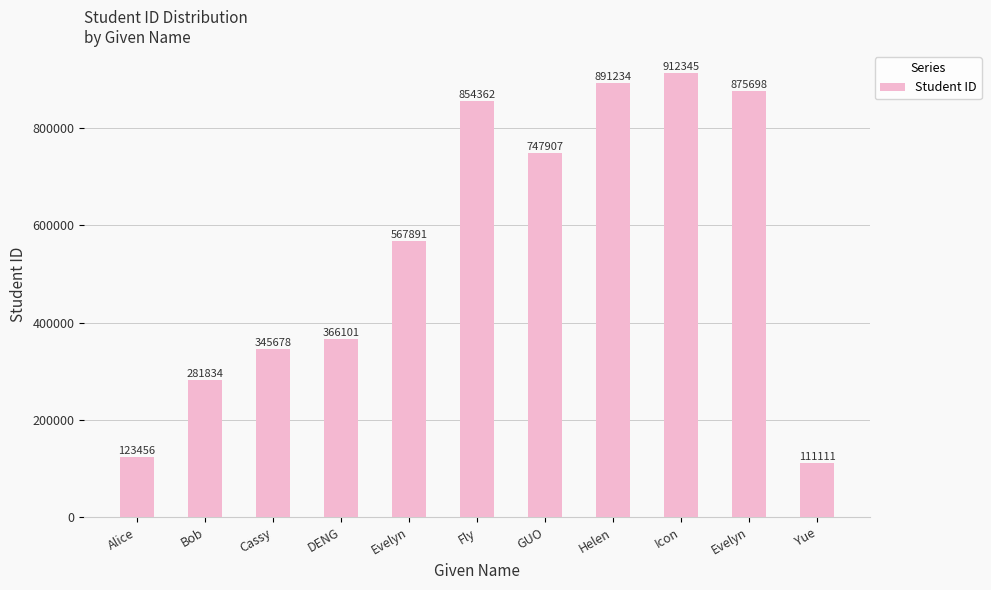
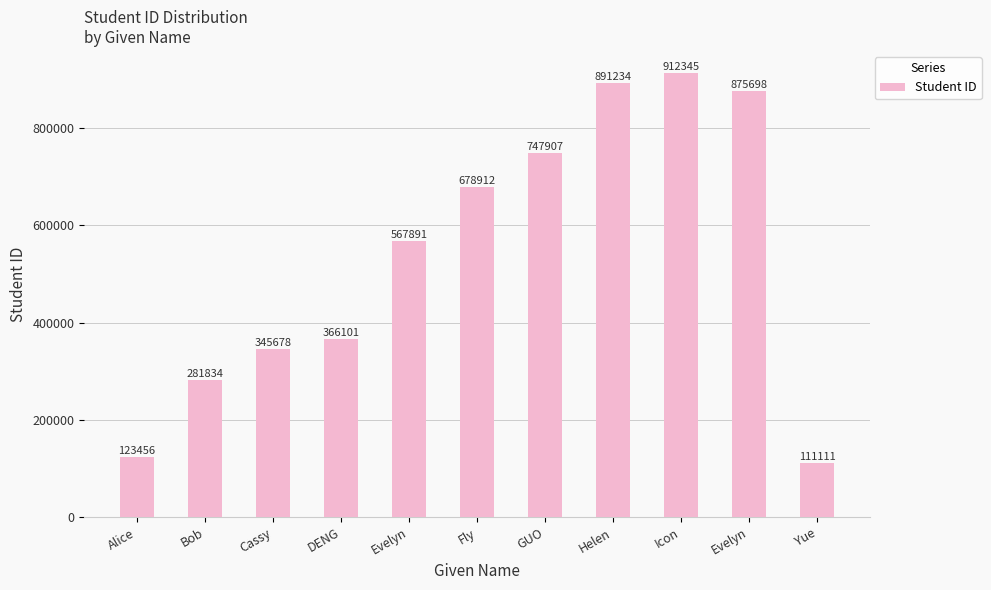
  {
    "Alice": 123456,
    "Bob": 281834,
    "Cassy": 345678,
    "DENG": 366101,
-   "Fly": 854362,
+   "Fly": 678912,
    "GUO": 747907,
    "Helen": 891234,
    "Icon": 912345,
    "Yue": 111111
  }
